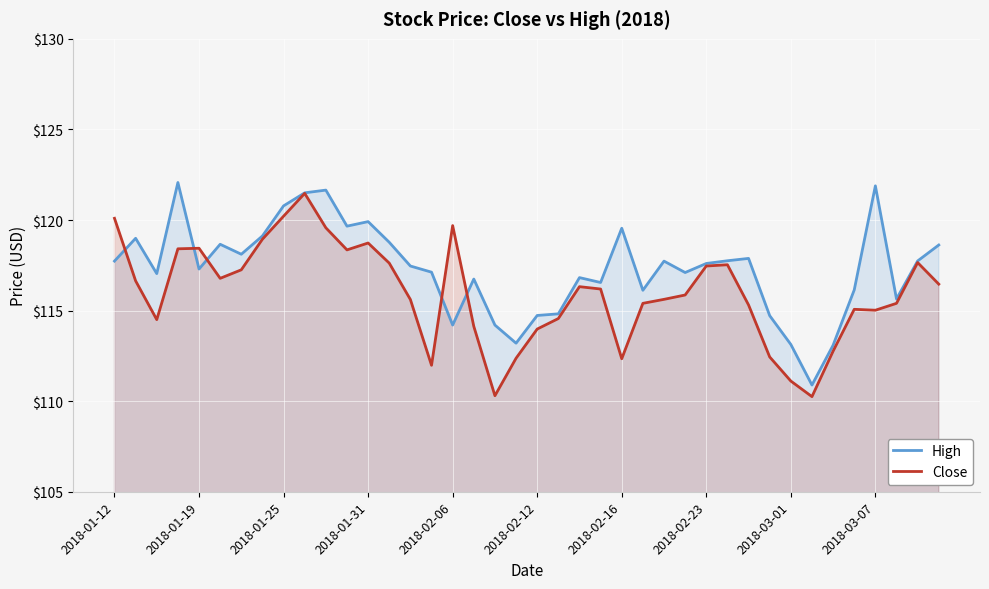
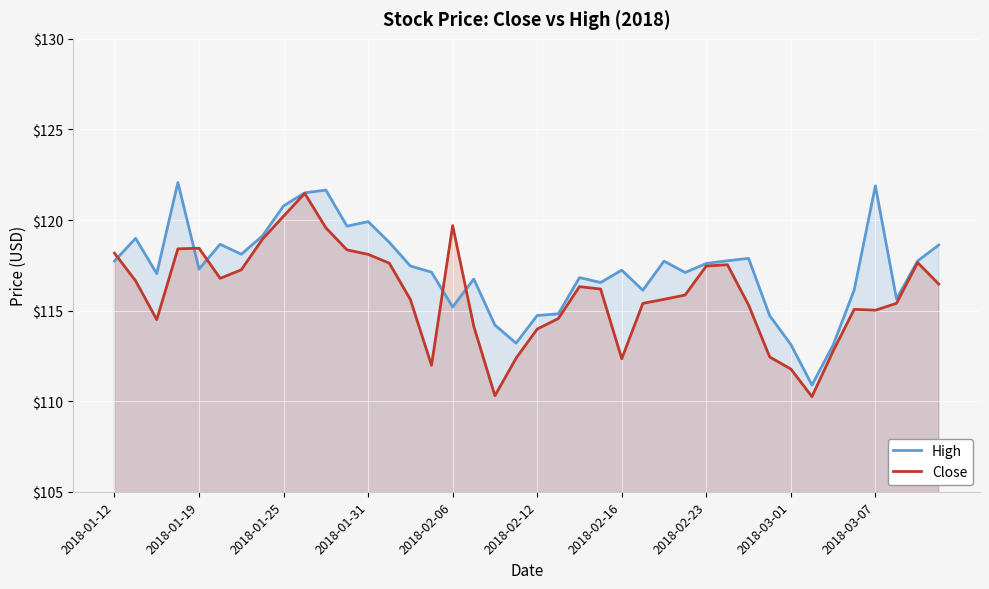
  {
    "High": {
      "2018-01-12": "$117.7",
      "2018-01-19": "$117.3",
      "2018-01-25": "$120.8",
      "2018-01-31": "$119.9",
-     "2018-02-06": "$114.2",
+     "2018-02-06": "$115.2",
      "2018-02-12": "$114.7",
-     "2018-02-16": "$119.5",
+     "2018-02-16": "$117.2",
      "2018-03-01": "$113.1",
      "2018-03-07": "$121.9"
    },
    "Close": {
-     "2018-01-12": "$120.1",
+     "2018-01-12": "$118.2",
      "2018-01-19": "$118.4",
      "2018-01-25": "$120.2",
-     "2018-01-31": "$118.7",
+     "2018-01-31": "$118.1",
      "2018-02-06": "$119.7",
      "2018-02-12": "$114.0",
      "2018-02-16": "$112.3",
-     "2018-03-01": "$111.1",
+     "2018-03-01": "$111.8",
      "2018-03-07": "$115.0"
    }
  }
